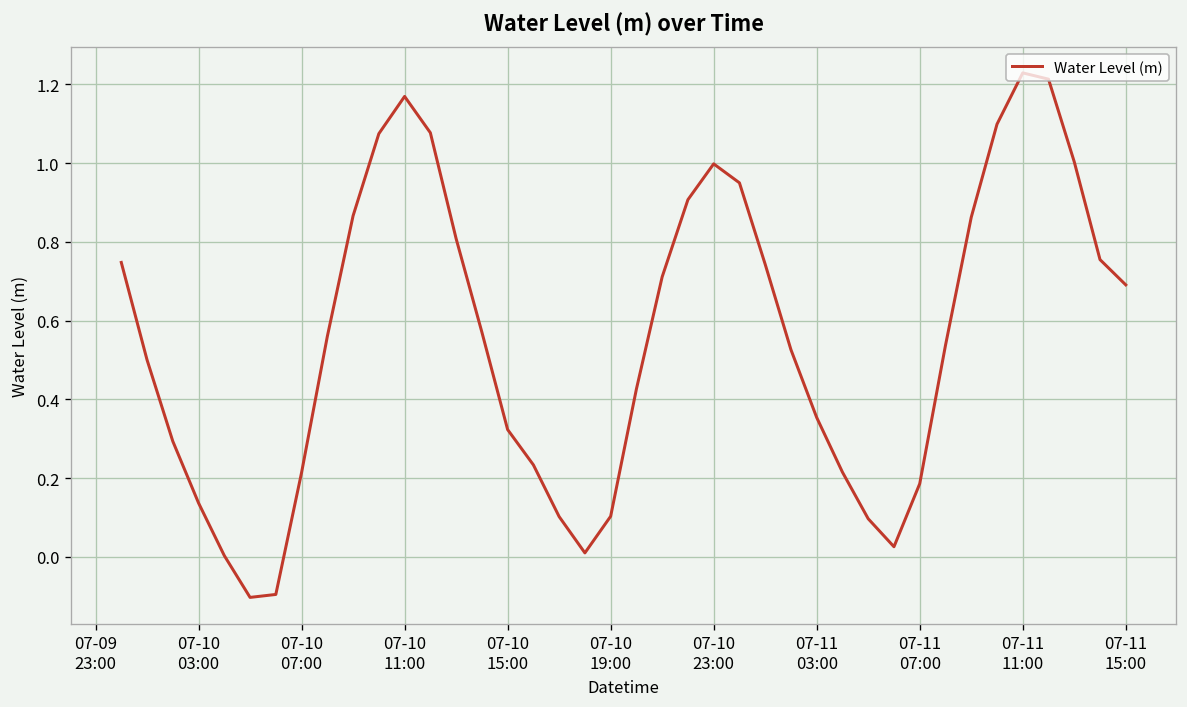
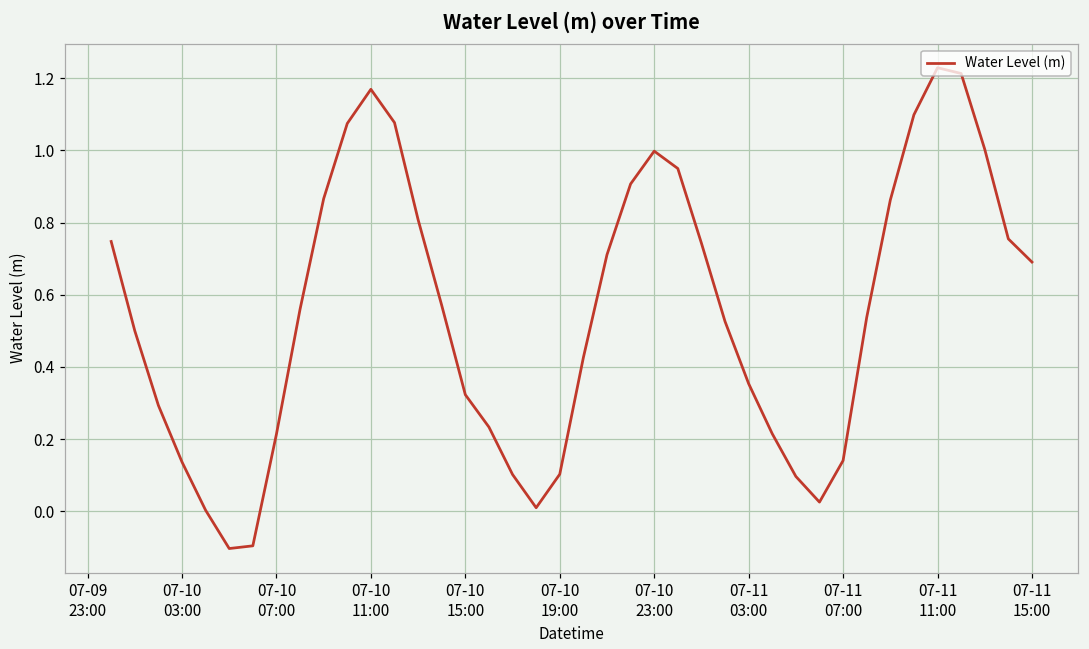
  {
    "07-10 03:00": 0.14,
    "07-10 07:00": 0.21,
    "07-10 11:00": 1.17,
    "07-10 15:00": 0.32,
    "07-10 19:00": 0.10,
    "07-10 23:00": 1.00,
    "07-11 03:00": 0.35,
-   "07-11 07:00": 0.19,
+   "07-11 07:00": 0.14,
    "07-11 15:00": 0.69
  }
